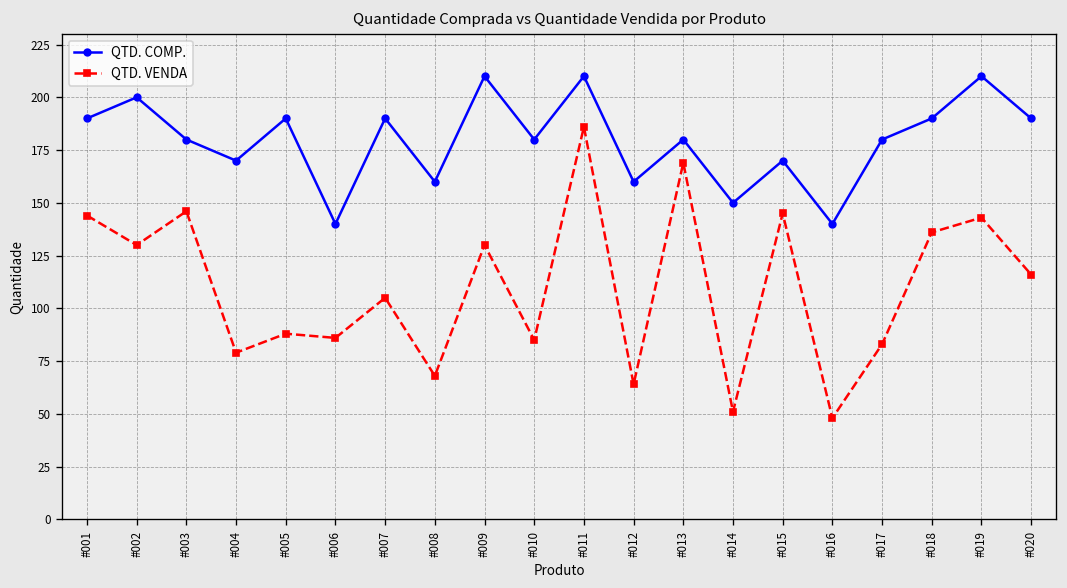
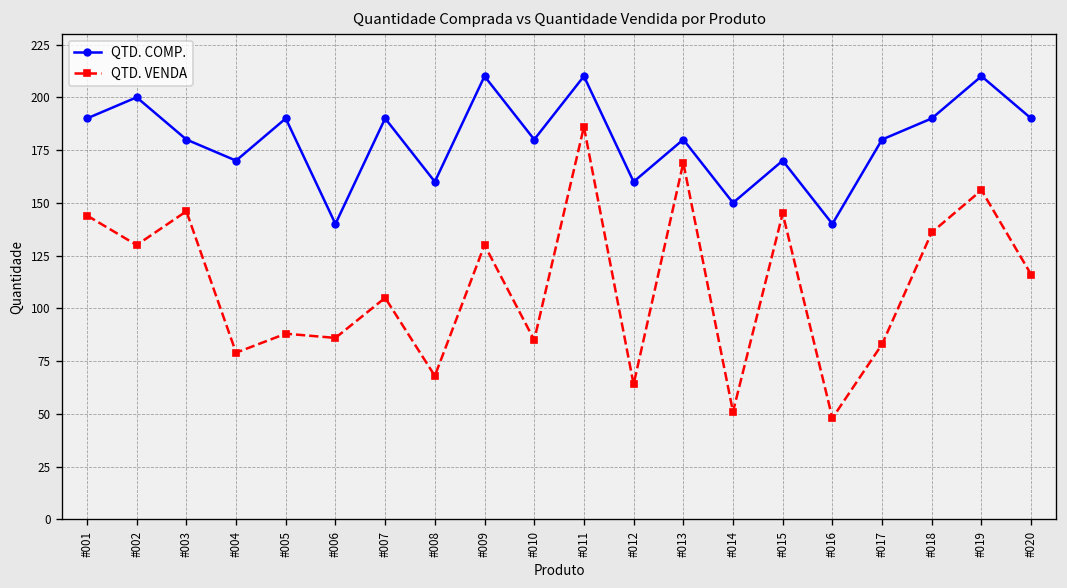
  {
    "QTD. COMP.": {
      "#001": 190,
      "#002": 200,
      "#003": 180,
      "#004": 170,
      "#005": 190,
      "#006": 140,
      "#007": 190,
      "#008": 160,
      "#009": 210,
      "#010": 180,
      "#011": 210,
      "#012": 160,
      "#013": 180,
      "#014": 150,
      "#015": 170,
      "#016": 140,
      "#017": 180,
      "#018": 190,
      "#019": 210,
      "#020": 190
    },
    "QTD. VENDA": {
      "#001": 144,
      "#002": 130,
      "#003": 146,
      "#004": 79,
      "#005": 88,
      "#006": 86,
      "#007": 105,
      "#008": 68,
      "#009": 130,
      "#010": 85,
      "#011": 186,
      "#012": 64,
      "#013": 169,
      "#014": 51,
      "#015": 145,
      "#016": 48,
      "#017": 83,
      "#018": 136,
-     "#019": 143,
+     "#019": 156,
      "#020": 116
    }
  }
